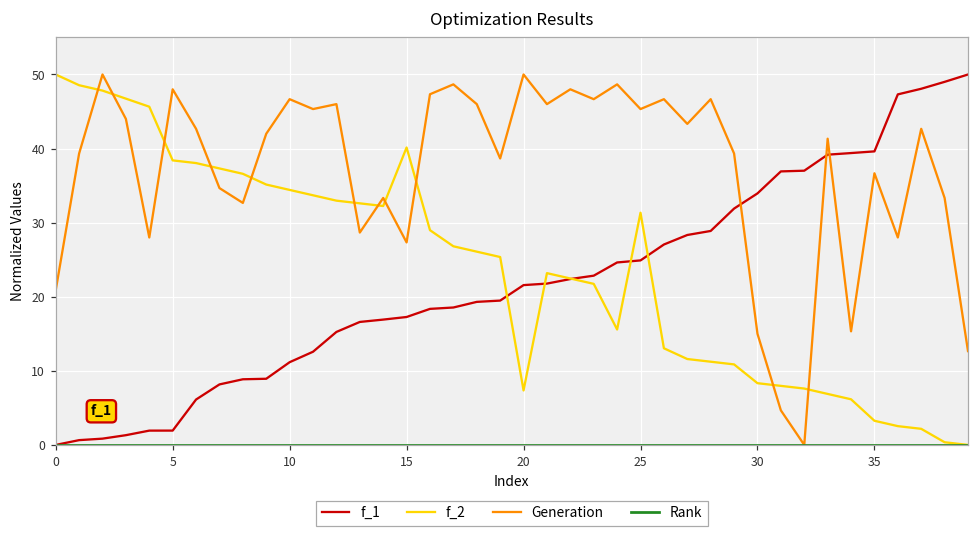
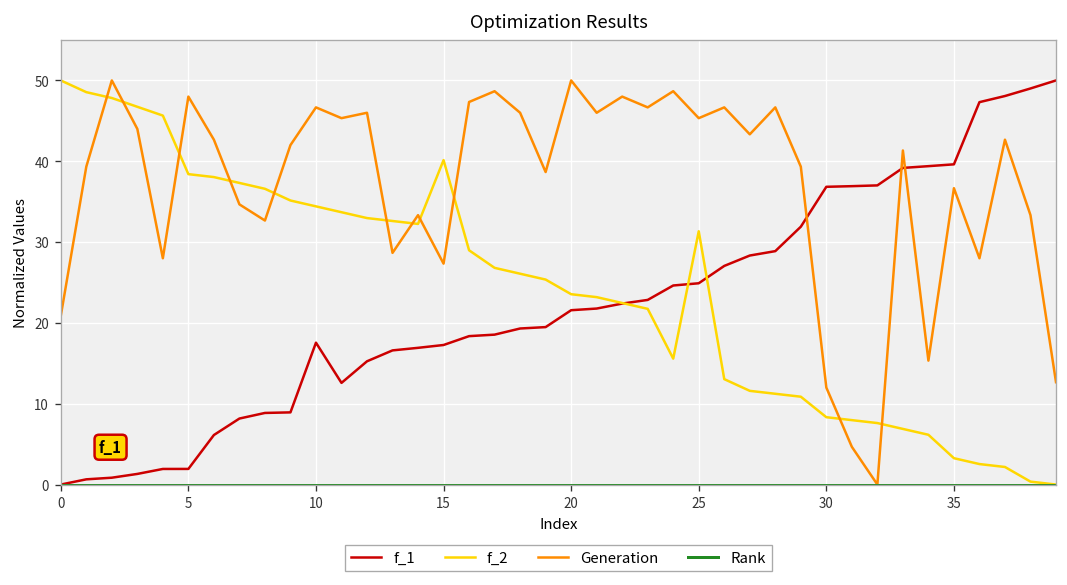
  {
    "f_1": {
      "5": 2,
-     "10": 11,
+     "10": 18,
      "15": 17,
      "20": 22,
      "25": 25,
-     "30": 34,
+     "30": 37,
      "35": 40
    },
    "f_2": {
      "0": 50,
      "5": 38,
      "10": 34,
      "15": 40,
-     "20": 7,
+     "20": 24,
      "25": 31,
      "30": 8,
      "35": 3
    },
    "Generation": {
      "0": 21,
      "5": 48,
      "10": 47,
      "15": 27,
      "20": 50,
      "25": 45,
-     "30": 15,
+     "30": 12,
      "35": 37
    },
    "Rank": {
      "5": 0,
      "10": 0,
      "15": 0,
      "20": 0,
      "25": 0,
      "30": 0,
      "35": 0
    }
  }
